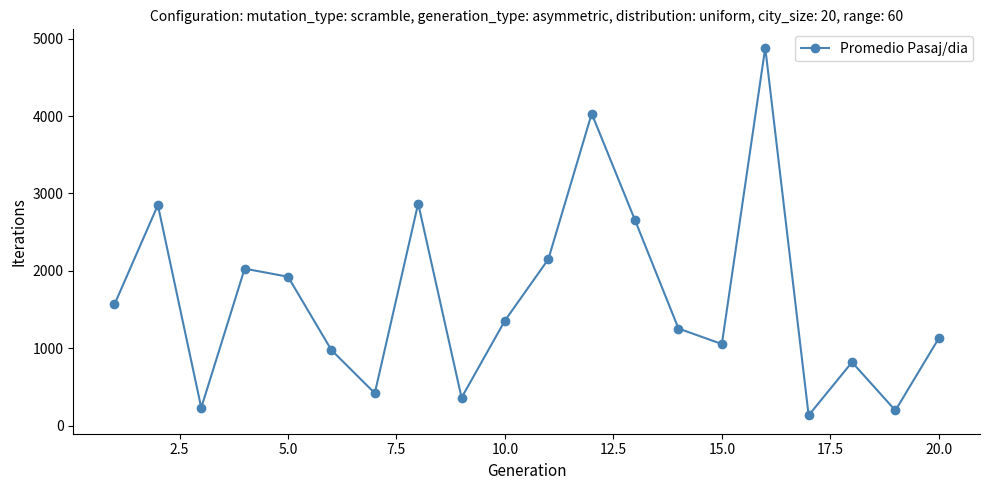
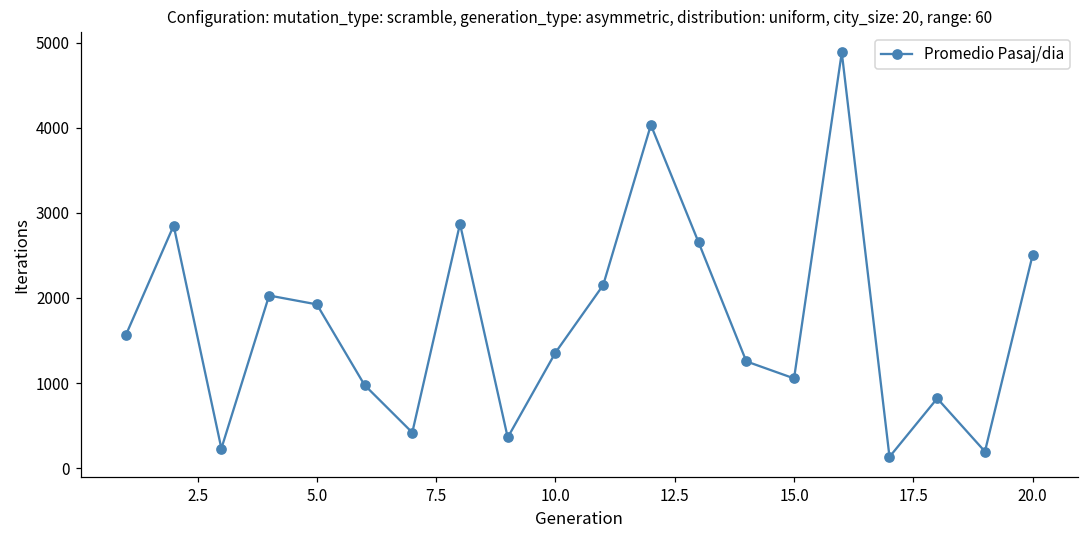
  {
    "5.0": 1900,
    "10.0": 1400,
    "15.0": 1100,
-   "20.0": 1100
+   "20.0": 2500
  }
